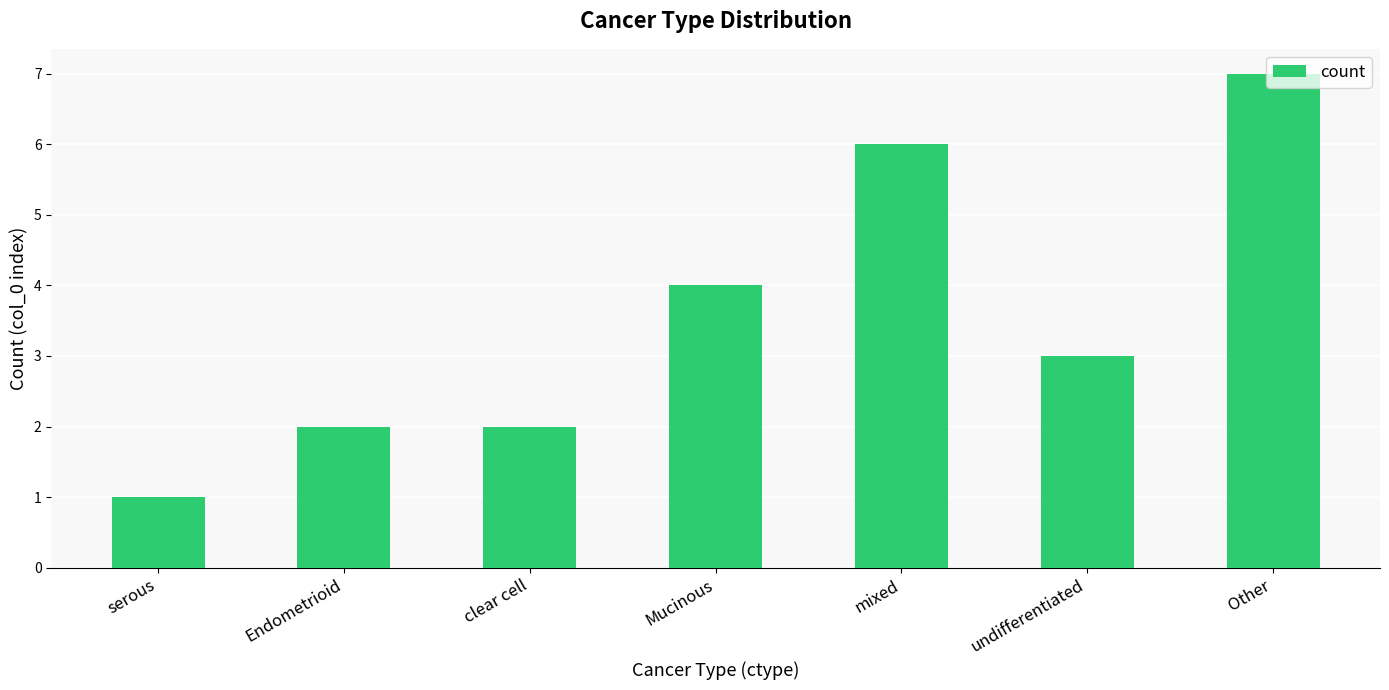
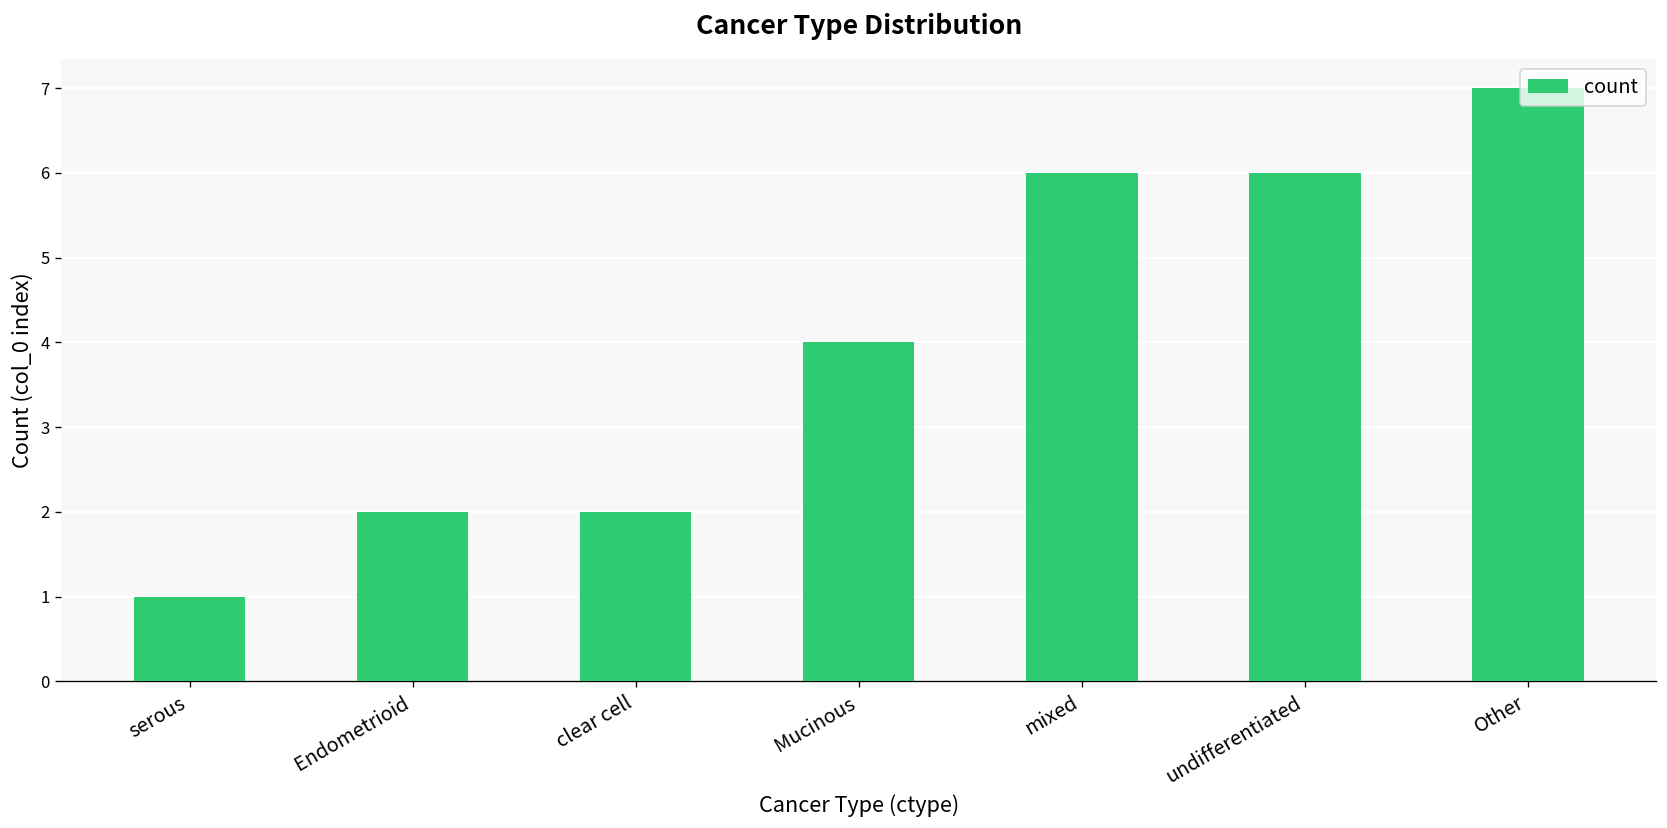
  {
    "serous": 1,
    "Endometrioid": 2,
    "clear cell": 2,
    "Mucinous": 4,
    "mixed": 6,
-   "undifferentiated": 3
+   "undifferentiated": 6
  }
